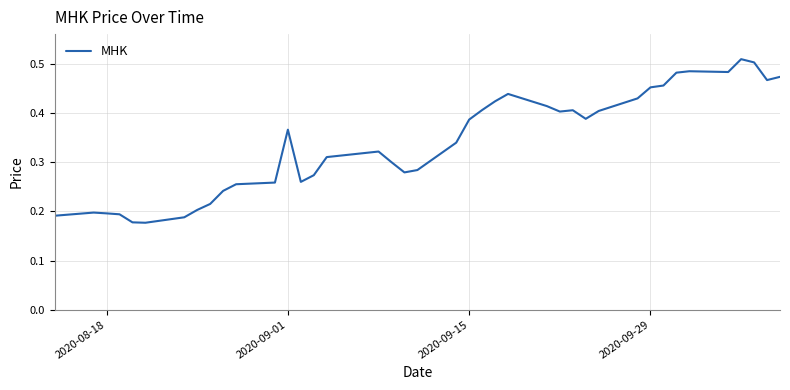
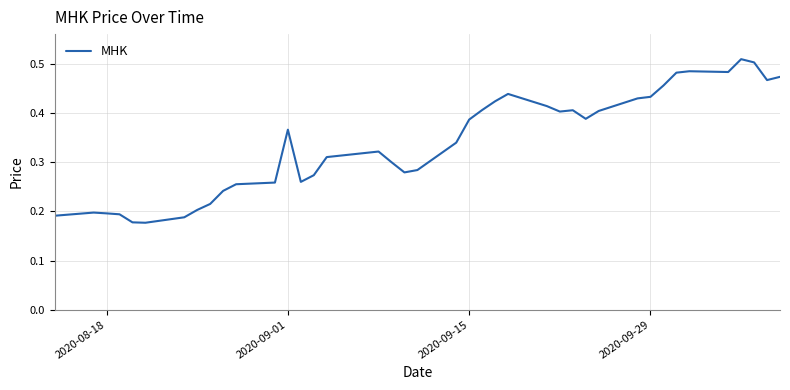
  {
    "2020-08-18": 0.20,
    "2020-09-01": 0.37,
    "2020-09-15": 0.39,
-   "2020-09-29": 0.45
+   "2020-09-29": 0.43
  }
